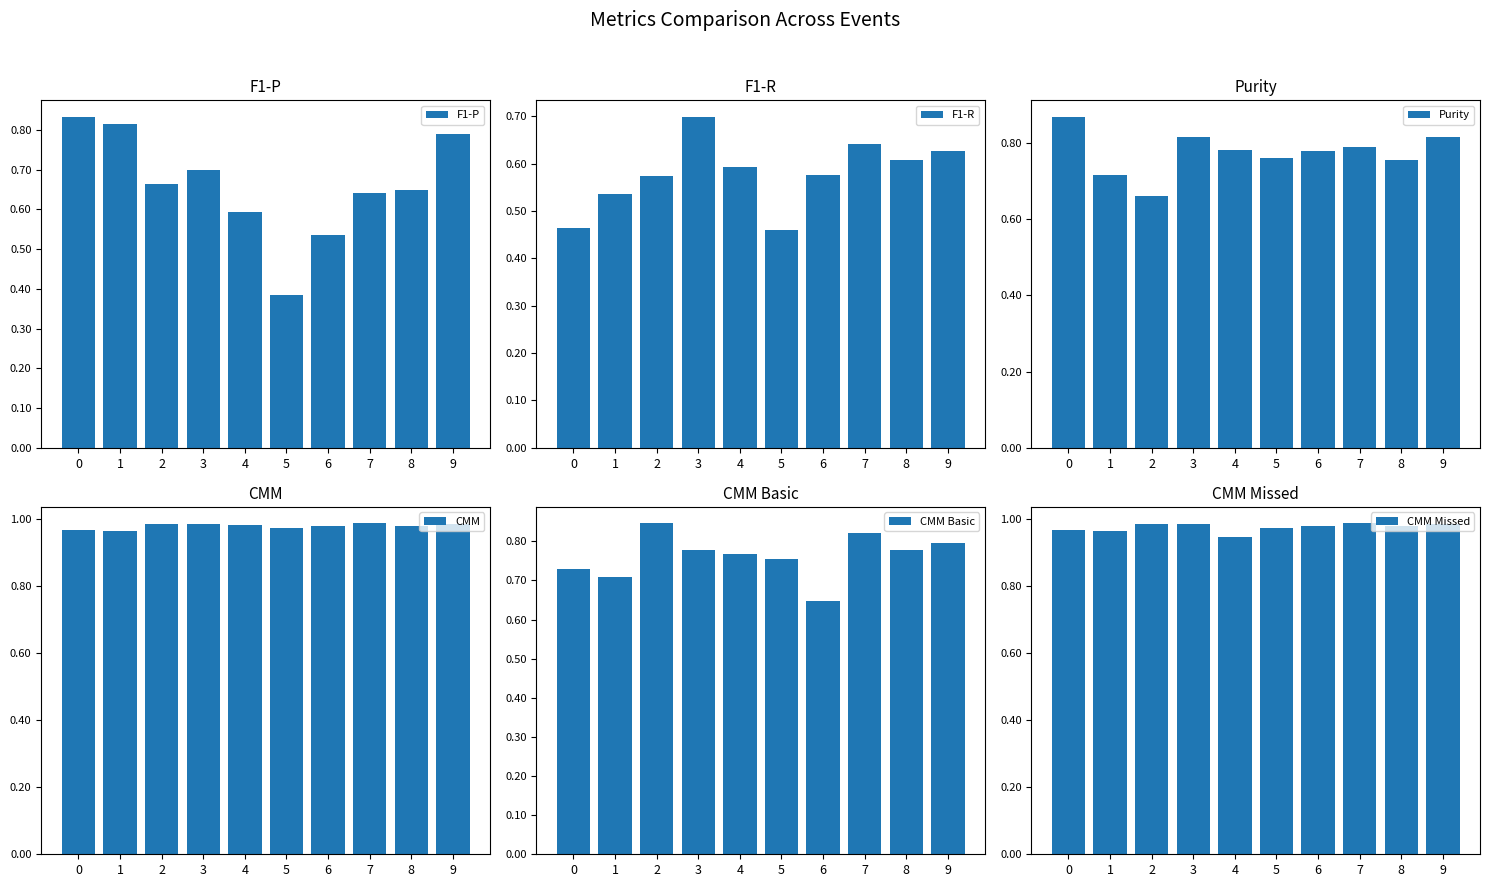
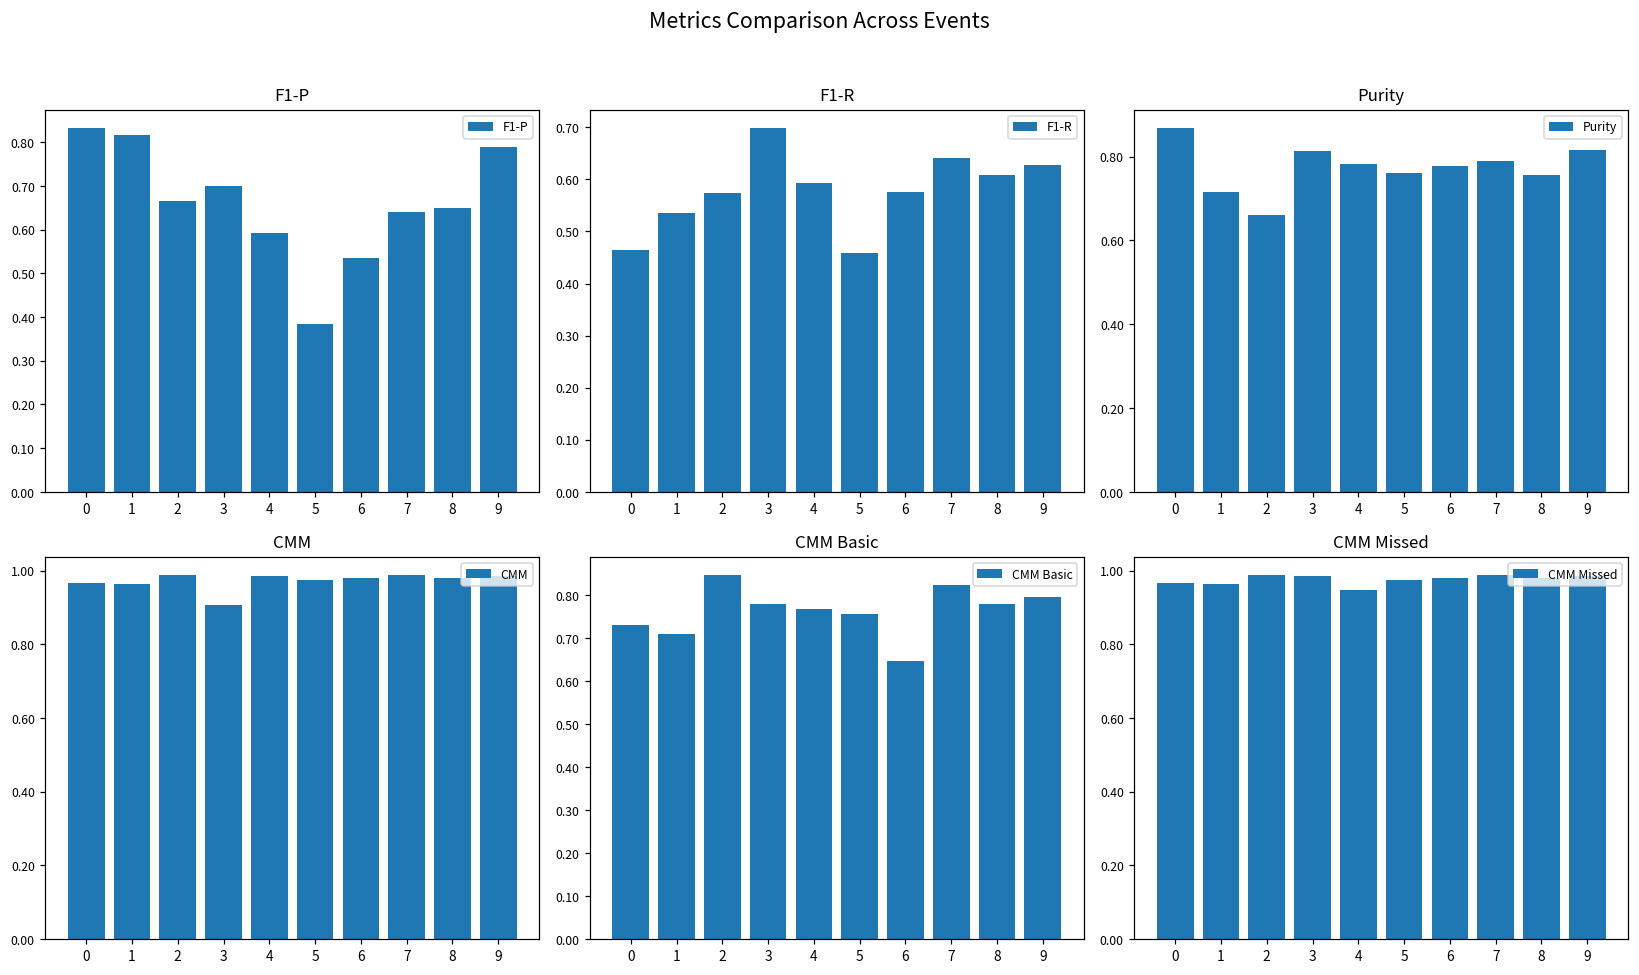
  {
    "F1-P": {
      "0": 0.83,
      "1": 0.82,
      "2": 0.66,
      "3": 0.70,
      "4": 0.59,
      "5": 0.38,
      "6": 0.54,
      "7": 0.64,
      "8": 0.65,
      "9": 0.79
    },
    "F1-R": {
      "0": 0.46,
      "1": 0.54,
      "2": 0.57,
      "3": 0.70,
      "4": 0.59,
      "5": 0.46,
      "6": 0.58,
      "7": 0.64,
      "8": 0.61,
      "9": 0.63
    },
    "Purity": {
      "0": 0.87,
      "1": 0.71,
      "2": 0.66,
      "3": 0.81,
      "4": 0.78,
      "5": 0.76,
      "6": 0.78,
      "7": 0.79,
      "8": 0.76,
      "9": 0.82
    },
    "CMM": {
      "0": 0.97,
      "1": 0.96,
      "2": 0.99,
-     "3": 0.98,
+     "3": 0.91,
      "4": 0.98,
      "5": 0.97,
      "6": 0.98,
      "7": 0.99,
      "8": 0.98
    },
    "CMM Basic": {
      "0": 0.73,
      "1": 0.71,
      "2": 0.85,
      "3": 0.78,
      "4": 0.77,
      "5": 0.76,
      "6": 0.65,
      "7": 0.82,
      "8": 0.78,
      "9": 0.80
    },
    "CMM Missed": {
      "0": 0.97,
      "1": 0.96,
      "2": 0.99,
      "3": 0.98,
      "4": 0.95,
      "5": 0.97,
      "6": 0.98,
      "7": 0.99
    }
  }
